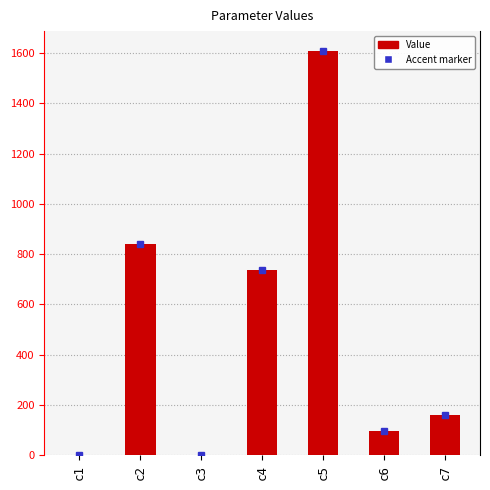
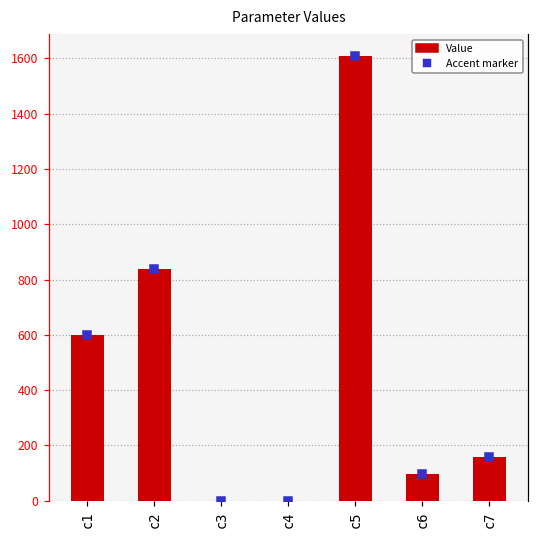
  {
    "Value": {
-     "c1": 0,
+     "c1": 600,
      "c2": 840,
-     "c4": 740,
+     "c4": 0,
      "c5": 1610,
      "c6": 100,
      "c7": 160
    }
  }
